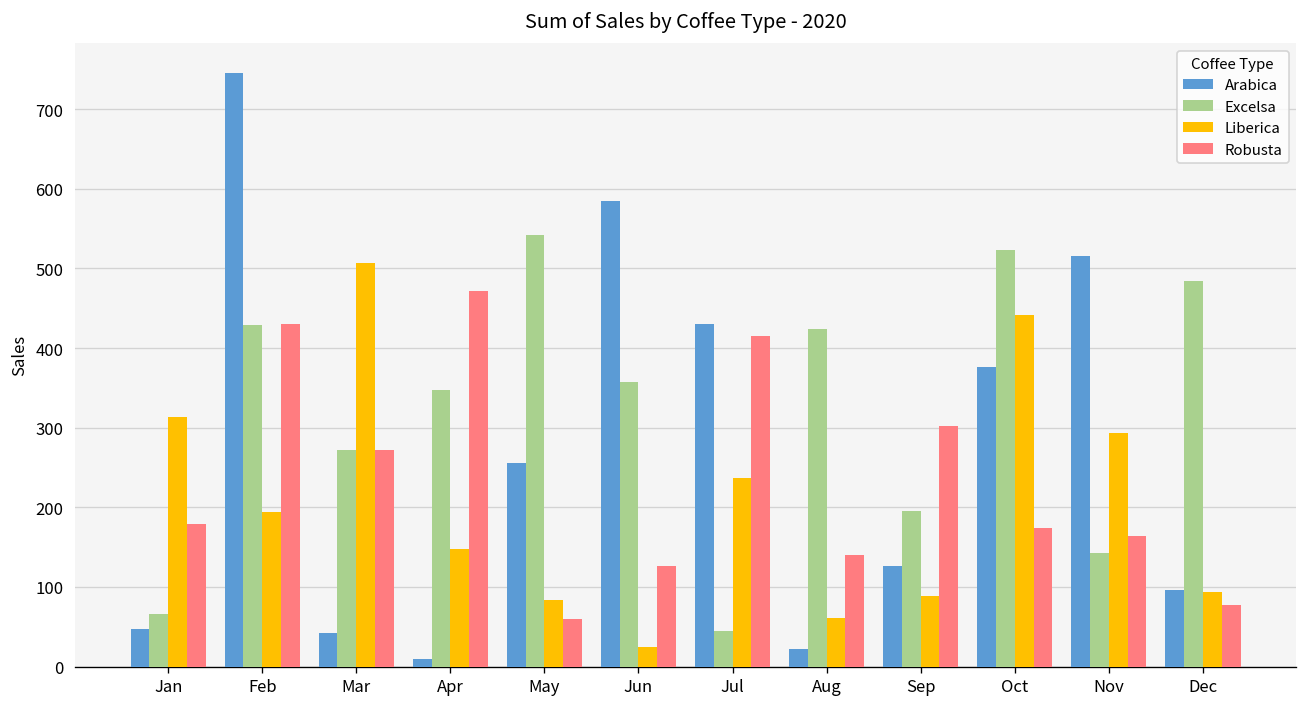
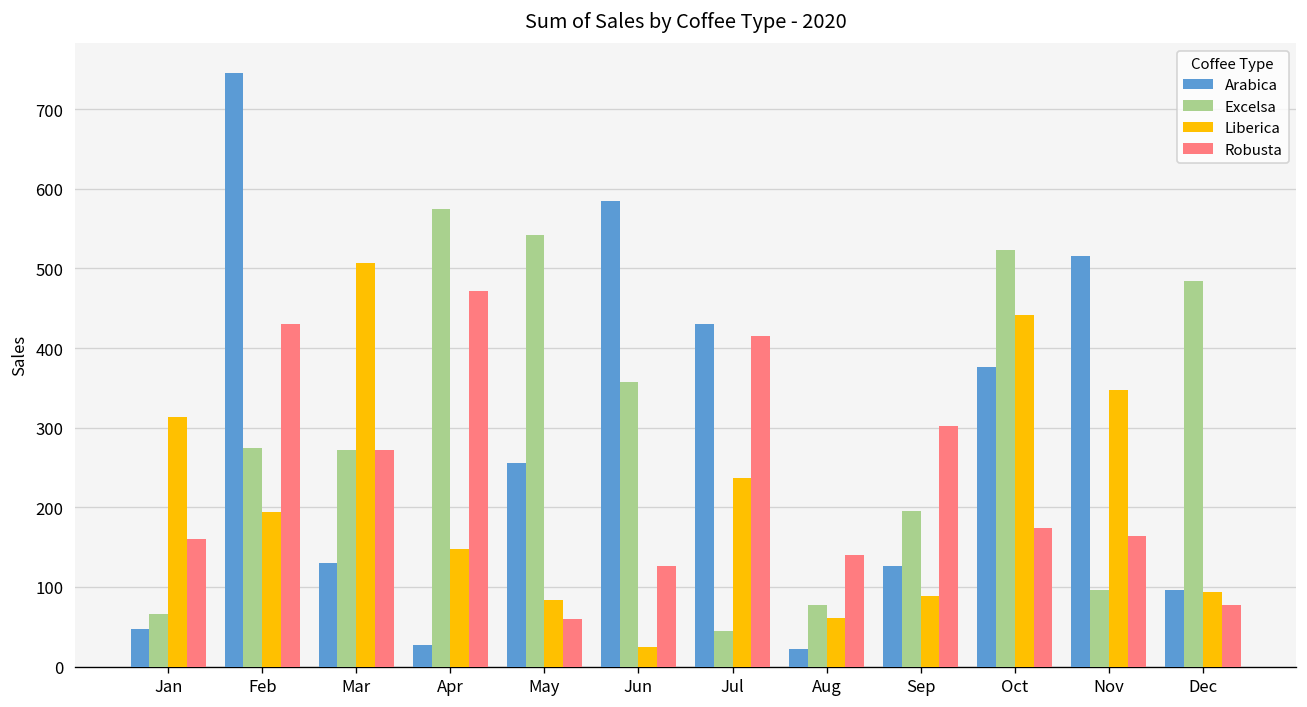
  {
    "Arabica": {
      "Jan": 50,
      "Feb": 750,
-     "Mar": 40,
-     "Apr": 10,
+     "Mar": 130,
+     "Apr": 30,
      "May": 260,
      "Jun": 580,
      "Jul": 430,
      "Aug": 20,
      "Sep": 130,
      "Oct": 380,
      "Nov": 520,
      "Dec": 100
    },
    "Excelsa": {
      "Jan": 70,
-     "Feb": 430,
+     "Feb": 270,
      "Mar": 270,
-     "Apr": 350,
+     "Apr": 570,
      "May": 540,
      "Jun": 360,
      "Jul": 40,
-     "Aug": 420,
+     "Aug": 80,
      "Sep": 200,
      "Oct": 520,
-     "Nov": 140,
+     "Nov": 100,
      "Dec": 480
    },
    "Liberica": {
      "Jan": 310,
      "Feb": 190,
      "Mar": 510,
      "Apr": 150,
      "May": 80,
      "Jun": 20,
      "Jul": 240,
      "Aug": 60,
      "Sep": 90,
      "Oct": 440,
-     "Nov": 290,
+     "Nov": 350,
      "Dec": 90
    },
    "Robusta": {
-     "Jan": 180,
+     "Jan": 160,
      "Feb": 430,
      "Mar": 270,
      "Apr": 470,
      "May": 60,
      "Jun": 130,
      "Jul": 410,
      "Aug": 140,
      "Sep": 300,
      "Oct": 170,
      "Nov": 160,
      "Dec": 80
    }
  }
